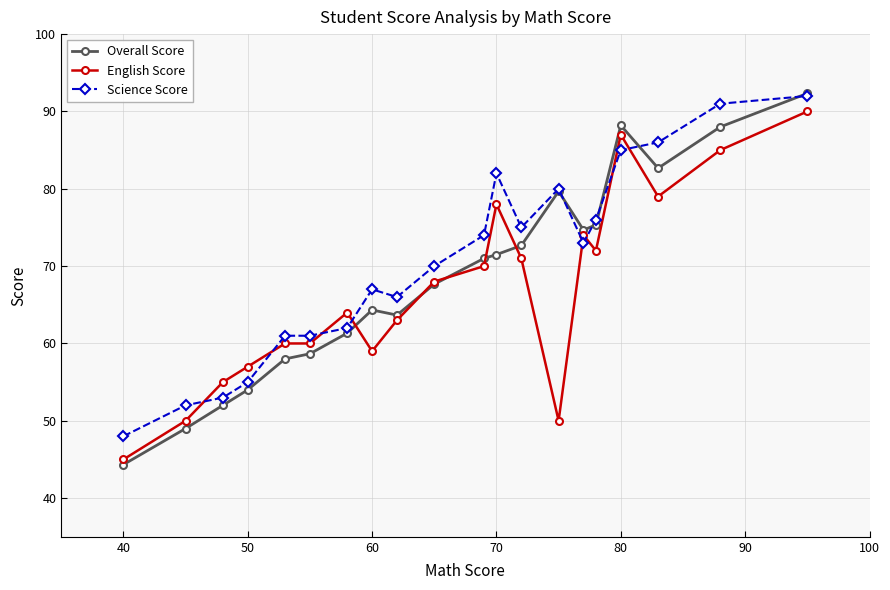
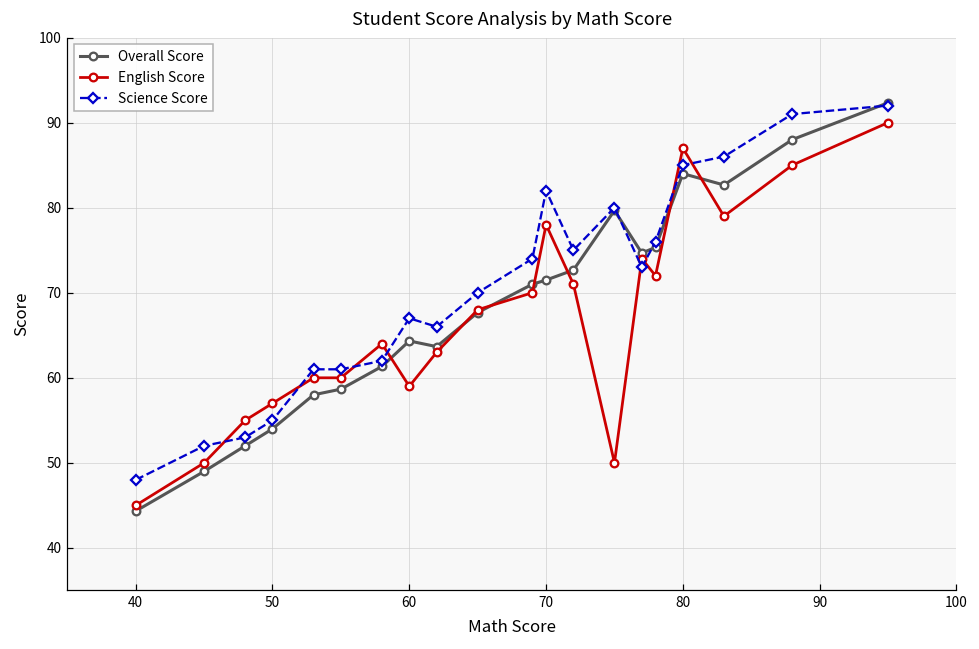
  {
    "Overall Score": {
      "40": 44,
      "50": 54,
      "60": 64,
      "70": 71,
-     "80": 88
+     "80": 84
    },
    "English Score": {
      "40": 45,
      "50": 57,
      "60": 59,
      "70": 78,
      "80": 87
    },
    "Science Score": {
      "40": 48,
      "50": 55,
      "60": 67,
      "70": 82,
      "80": 85
    }
  }
